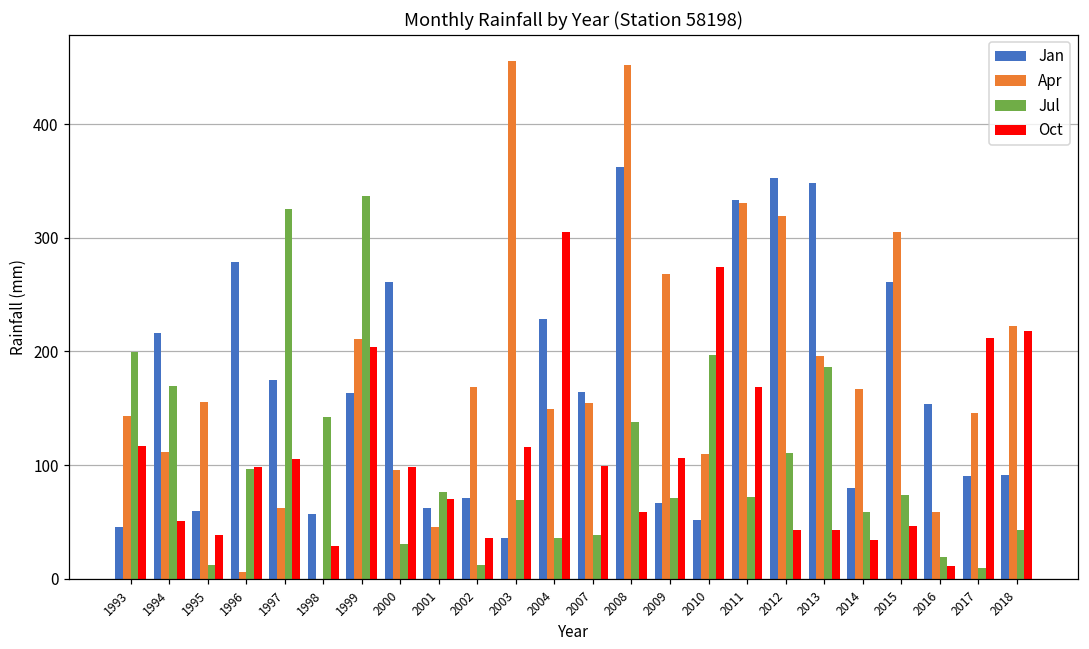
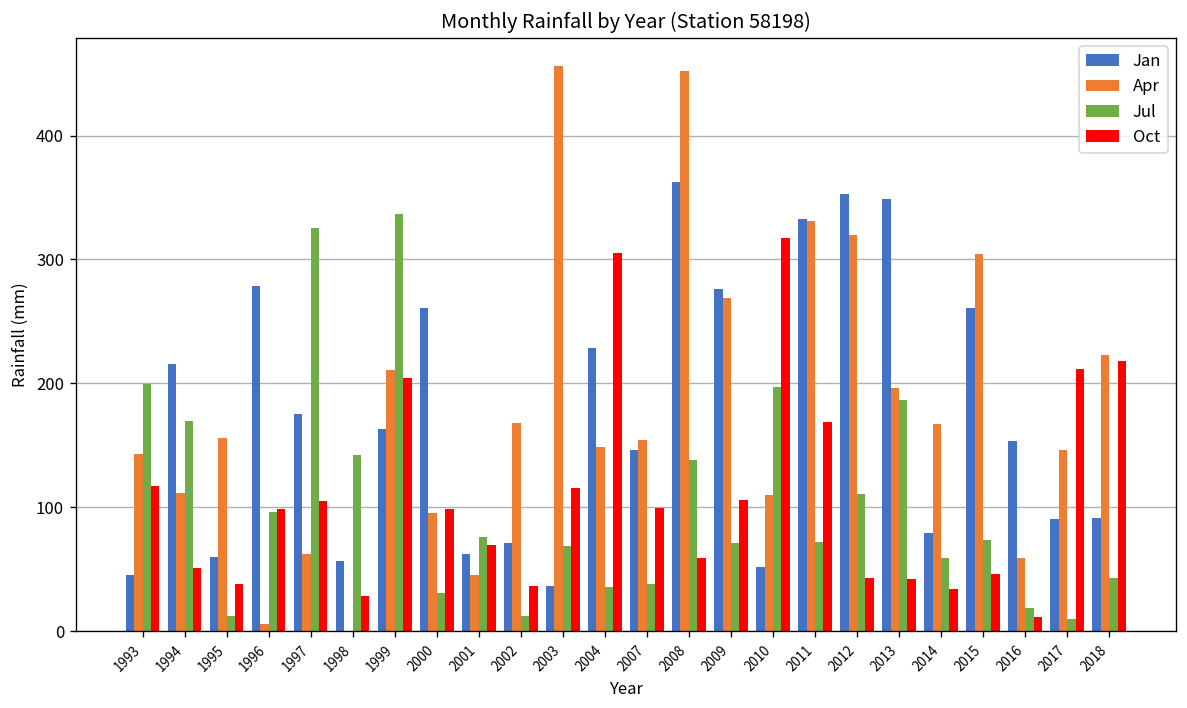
  {
    "Jan": {
      "1993": 46,
      "1994": 216,
      "1995": 60,
      "1996": 279,
      "1997": 175,
      "1998": 57,
      "1999": 164,
      "2000": 261,
      "2001": 63,
      "2002": 71,
      "2003": 36,
      "2004": 228,
-     "2007": 164,
+     "2007": 147,
      "2008": 362,
-     "2009": 67,
+     "2009": 276,
      "2010": 52,
      "2011": 333,
      "2012": 353,
      "2013": 349,
      "2014": 80,
      "2015": 261,
      "2016": 153,
      "2017": 91,
      "2018": 91
    },
    "Apr": {
      "1993": 143,
      "1994": 111,
      "1995": 156,
      "1996": 6,
      "1997": 63,
      "1998": 0,
      "1999": 211,
      "2000": 96,
      "2001": 45,
      "2002": 168,
      "2003": 456,
      "2004": 149,
      "2007": 154,
      "2008": 452,
      "2009": 269,
      "2010": 110,
      "2011": 331,
      "2012": 319,
      "2013": 196,
      "2014": 167,
      "2015": 305,
      "2016": 59,
      "2017": 146,
      "2018": 223
    },
    "Jul": {
      "1993": 199,
      "1994": 170,
      "1995": 12,
      "1996": 96,
      "1997": 325,
      "1998": 142,
      "1999": 337,
      "2000": 31,
      "2001": 76,
      "2002": 12,
      "2003": 69,
      "2004": 36,
      "2007": 38,
      "2008": 138,
      "2009": 71,
      "2010": 197,
      "2011": 72,
      "2012": 111,
      "2013": 187,
      "2014": 59,
      "2015": 74,
      "2016": 19,
      "2017": 10,
      "2018": 43
    },
    "Oct": {
      "1993": 117,
      "1994": 51,
      "1995": 38,
      "1996": 98,
      "1997": 105,
      "1998": 29,
      "1999": 204,
      "2000": 99,
      "2001": 70,
      "2002": 36,
      "2003": 116,
      "2004": 305,
      "2007": 100,
      "2008": 59,
      "2009": 106,
-     "2010": 274,
+     "2010": 317,
      "2011": 169,
      "2012": 43,
      "2013": 42,
      "2014": 34,
      "2015": 46,
      "2016": 11,
      "2017": 212,
      "2018": 218
    }
  }
